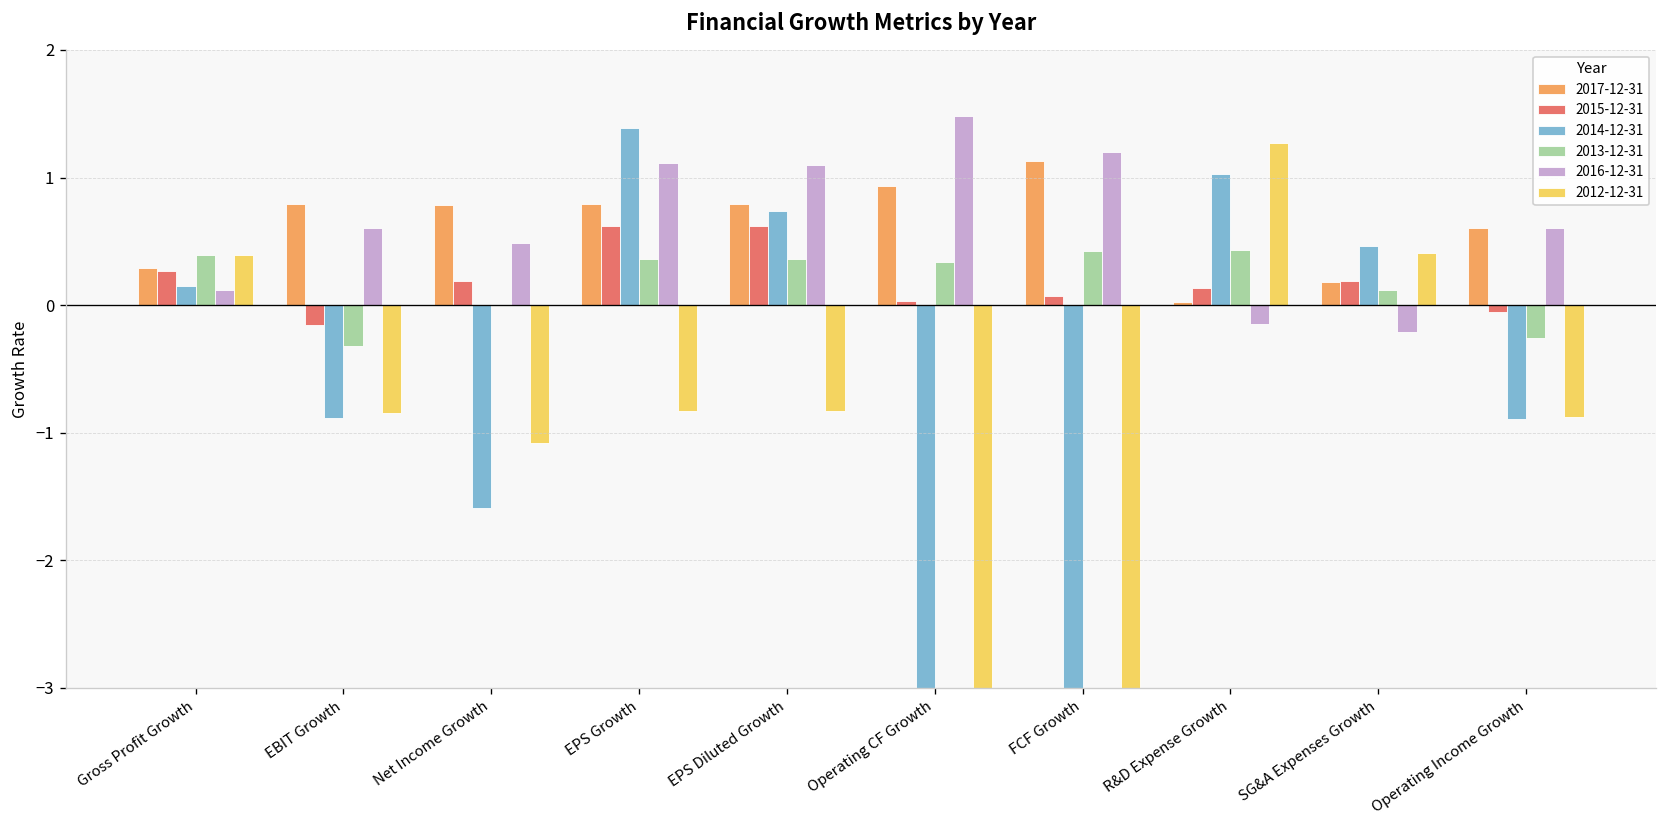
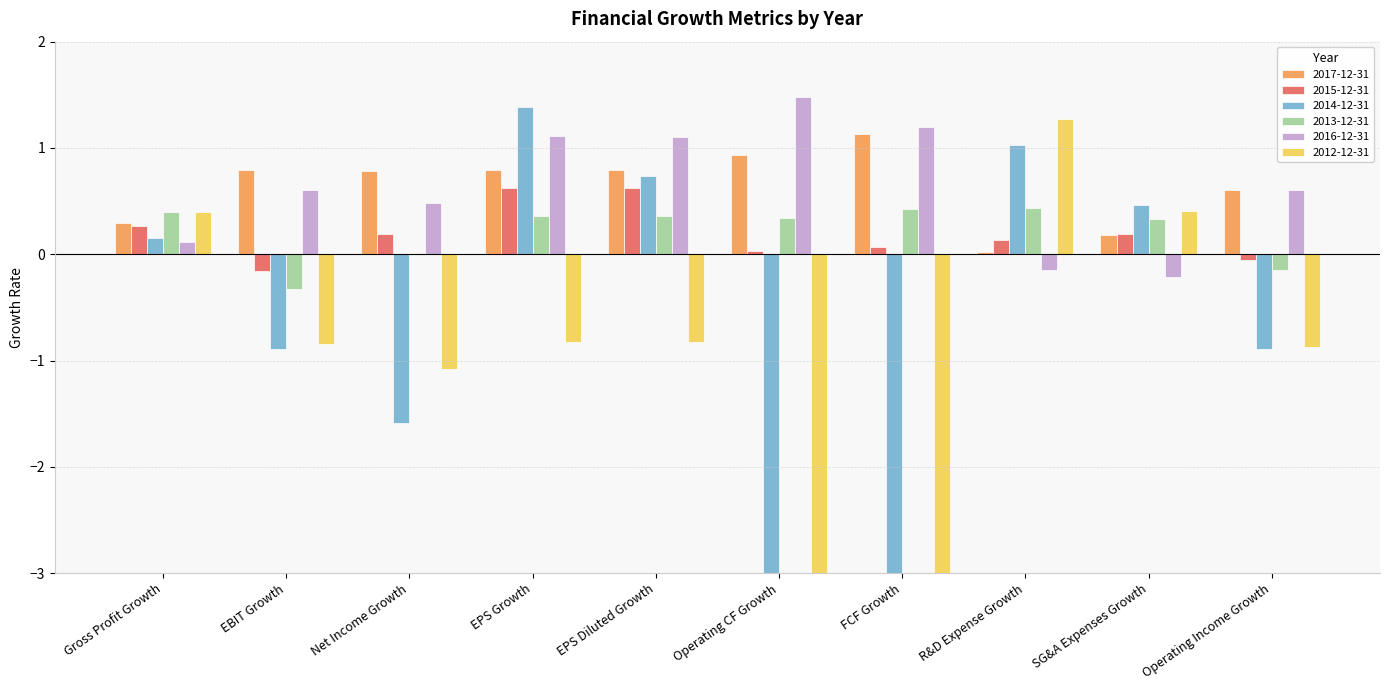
  {
    "2014-12-31": {
      "Gross Profit Growth": 0.15,
      "EBIT Growth": -0.89,
      "Net Income Growth": -1.59,
      "EPS Growth": 1.39,
      "EPS Diluted Growth": 0.74,
      "R&D Expense Growth": 1.03,
      "SG&A Expenses Growth": 0.46,
      "Operating Income Growth": -0.89
    },
    "2013-12-31": {
      "Gross Profit Growth": 0.40,
      "EBIT Growth": -0.32,
      "EPS Growth": 0.36,
      "EPS Diluted Growth": 0.36,
      "Operating CF Growth": 0.34,
      "FCF Growth": 0.42,
      "R&D Expense Growth": 0.44,
-     "SG&A Expenses Growth": 0.12,
-     "Operating Income Growth": -0.26
+     "SG&A Expenses Growth": 0.33,
+     "Operating Income Growth": -0.15
    },
    "2016-12-31": {
      "Gross Profit Growth": 0.12,
      "EBIT Growth": 0.60,
      "Net Income Growth": 0.49,
      "EPS Growth": 1.11,
      "EPS Diluted Growth": 1.10,
      "Operating CF Growth": 1.48,
      "FCF Growth": 1.20,
      "R&D Expense Growth": -0.15,
      "SG&A Expenses Growth": -0.21,
      "Operating Income Growth": 0.60
    }
  }
